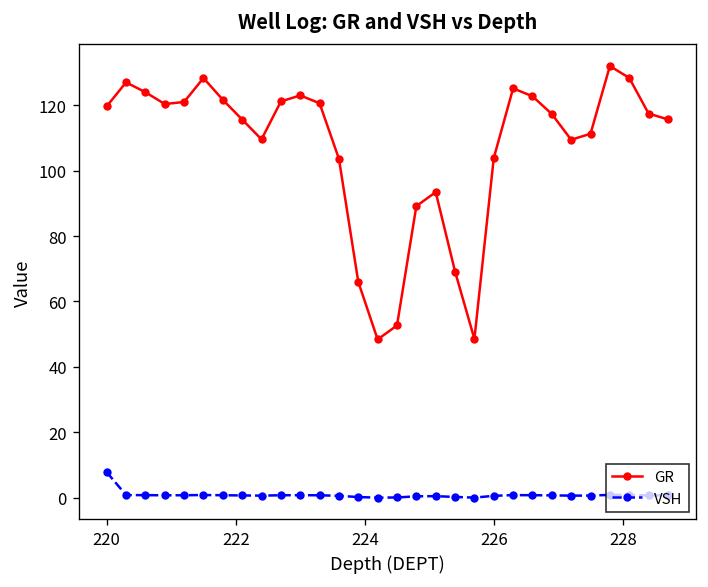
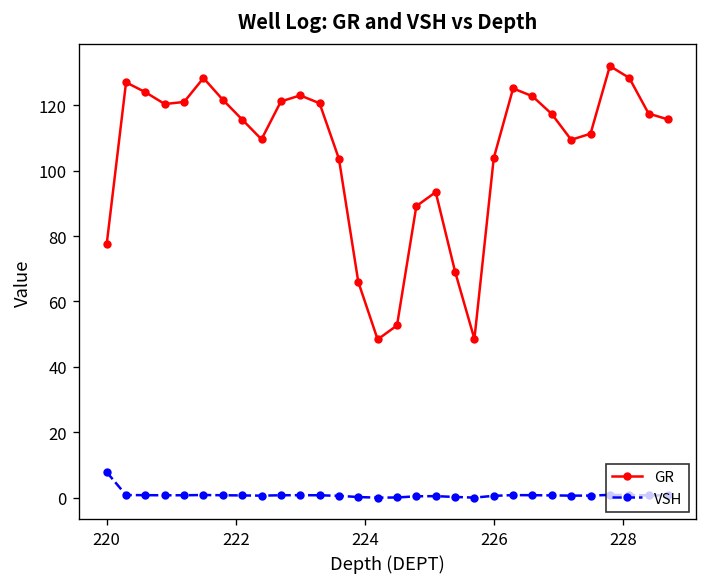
  {
    "GR": {
-     "220": 120,
+     "220": 77,
      "226": 104
    },
    "VSH": {
      "220": 8,
      "226": 1
    }
  }
